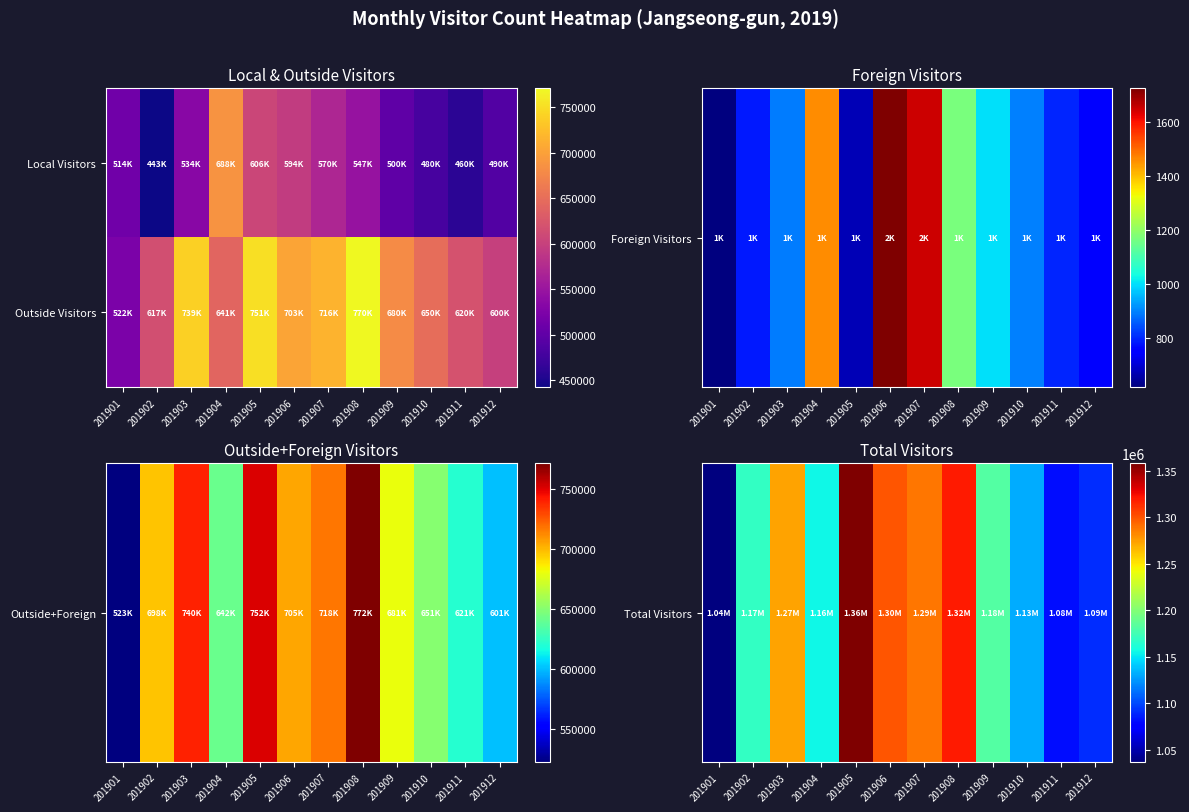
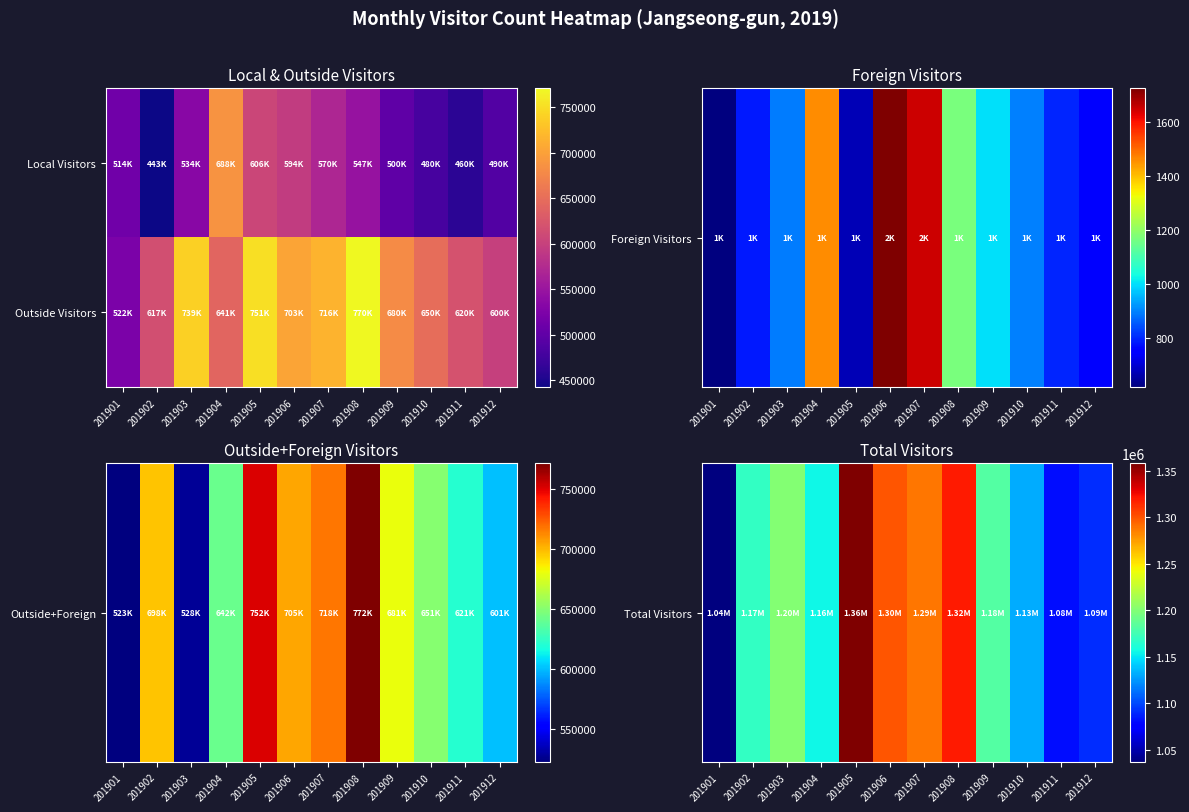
  {
    "Local & Outside Visitors": {
      "Local Visitors": {
        "201901": "514K",
        "201902": "443K",
        "201903": "534K",
        "201904": "688K",
        "201905": "606K",
        "201906": "594K",
        "201907": "570K",
        "201908": "547K",
        "201909": "500K",
        "201910": "480K",
        "201911": "460K",
        "201912": "490K"
      },
      "Outside Visitors": {
        "201901": "522K",
        "201902": "617K",
        "201903": "739K",
        "201904": "641K",
        "201905": "751K",
        "201906": "703K",
        "201907": "716K",
        "201908": "770K",
        "201909": "680K",
        "201910": "650K",
        "201911": "620K",
        "201912": "600K"
      }
    },
    "Foreign Visitors": {
      "Foreign Visitors": {
        "201901": "1K",
        "201902": "1K",
        "201903": "1K",
        "201904": "1K",
        "201905": "1K",
        "201906": "2K",
        "201907": "2K",
        "201908": "1K",
        "201909": "1K",
        "201910": "1K",
        "201911": "1K",
        "201912": "1K"
      }
    },
    "Outside+Foreign Visitors": {
      "Outside+Foreign": {
        "201901": "523K",
        "201902": "698K",
-       "201903": "740K",
+       "201903": "528K",
        "201904": "642K",
        "201905": "752K",
        "201906": "705K",
        "201907": "718K",
        "201908": "772K",
        "201909": "681K",
        "201910": "651K",
        "201911": "621K",
        "201912": "601K"
      }
    },
    "Total Visitors": {
      "Total Visitors": {
        "201901": "1.04M",
        "201902": "1.17M",
-       "201903": "1.27M",
+       "201903": "1.20M",
        "201904": "1.16M",
        "201905": "1.36M",
        "201906": "1.30M",
        "201907": "1.29M",
        "201908": "1.32M",
        "201909": "1.18M",
        "201910": "1.13M",
        "201911": "1.08M",
        "201912": "1.09M"
      }
    }
  }
